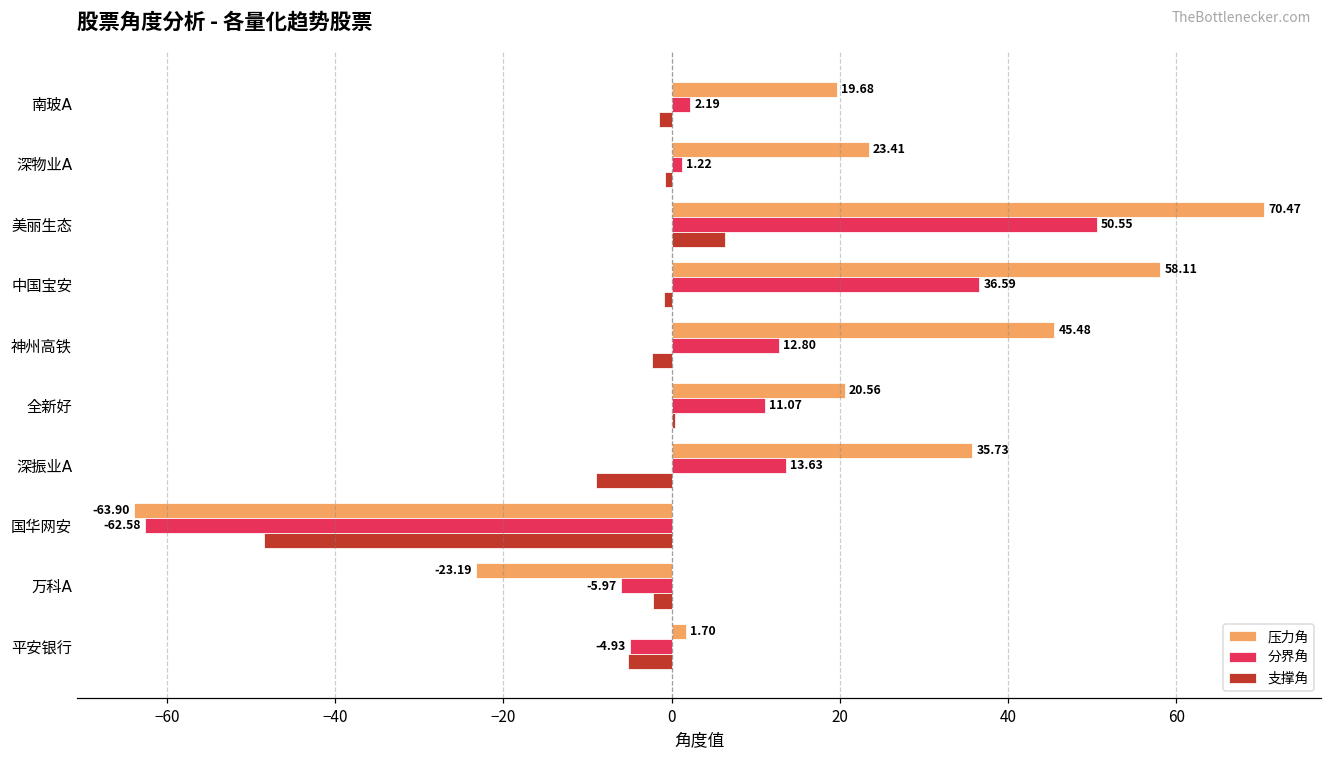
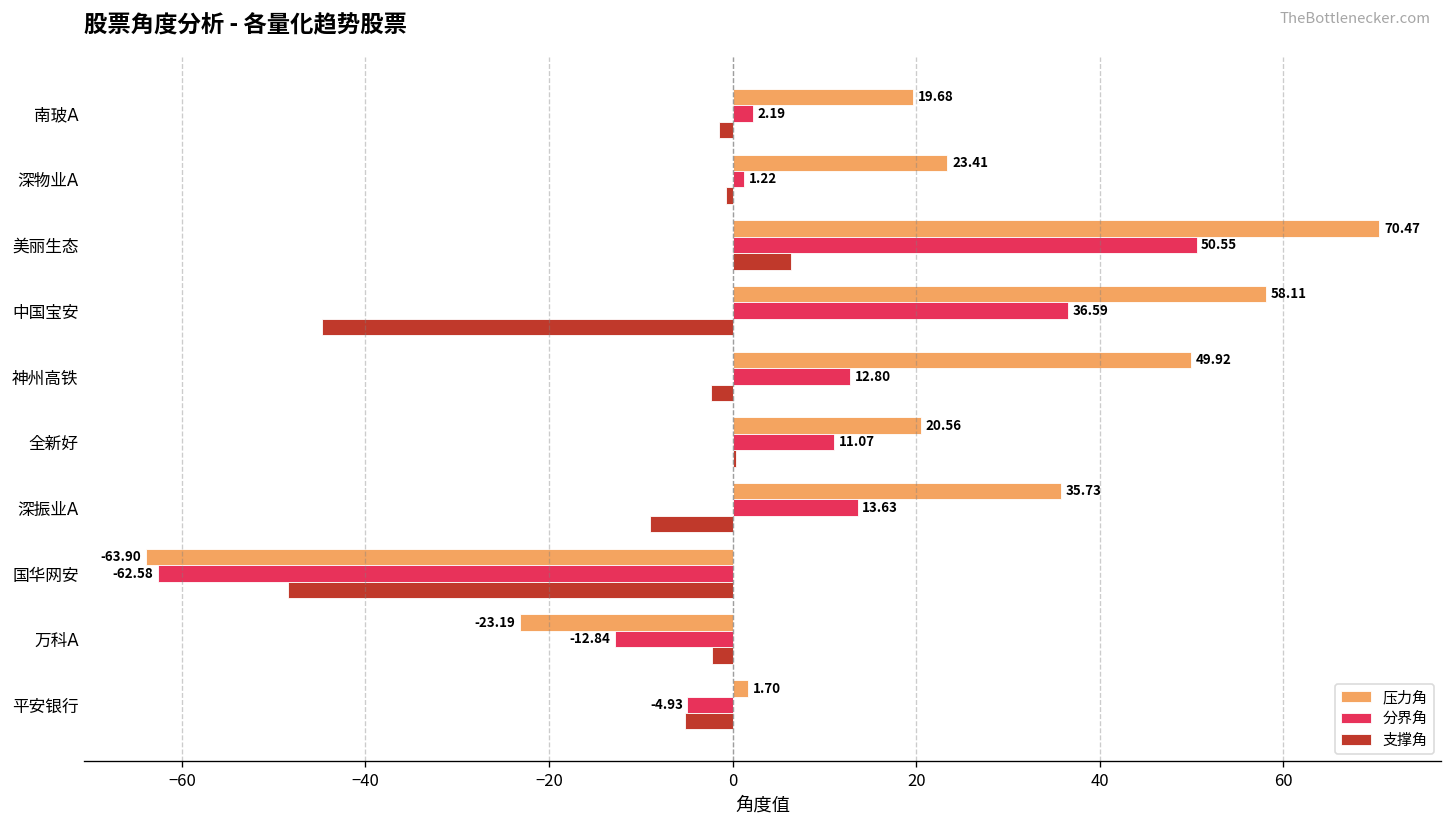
  {
    "压力角": {
      "南玻A": 19.68,
      "深物业A": 23.41,
      "美丽生态": 70.47,
      "中国宝安": 58.11,
-     "神州高铁": 45.48,
+     "神州高铁": 49.92,
      "全新好": 20.56,
      "深振业A": 35.73,
      "国华网安": -63.90,
      "万科A": -23.19,
      "平安银行": 1.70
    },
    "分界角": {
      "南玻A": 2.19,
      "深物业A": 1.22,
      "美丽生态": 50.55,
      "中国宝安": 36.59,
      "神州高铁": 12.80,
      "全新好": 11.07,
      "深振业A": 13.63,
      "国华网安": -62.58,
-     "万科A": -5.97,
+     "万科A": -12.84,
      "平安银行": -4.93
    },
    "支撑角": {
      "南玻A": -1,
      "深物业A": -1,
      "美丽生态": 6,
-     "中国宝安": -1,
+     "中国宝安": -45,
      "神州高铁": -2,
      "全新好": 0,
      "深振业A": -9,
      "国华网安": -48,
      "万科A": -2,
      "平安银行": -5
    }
  }
